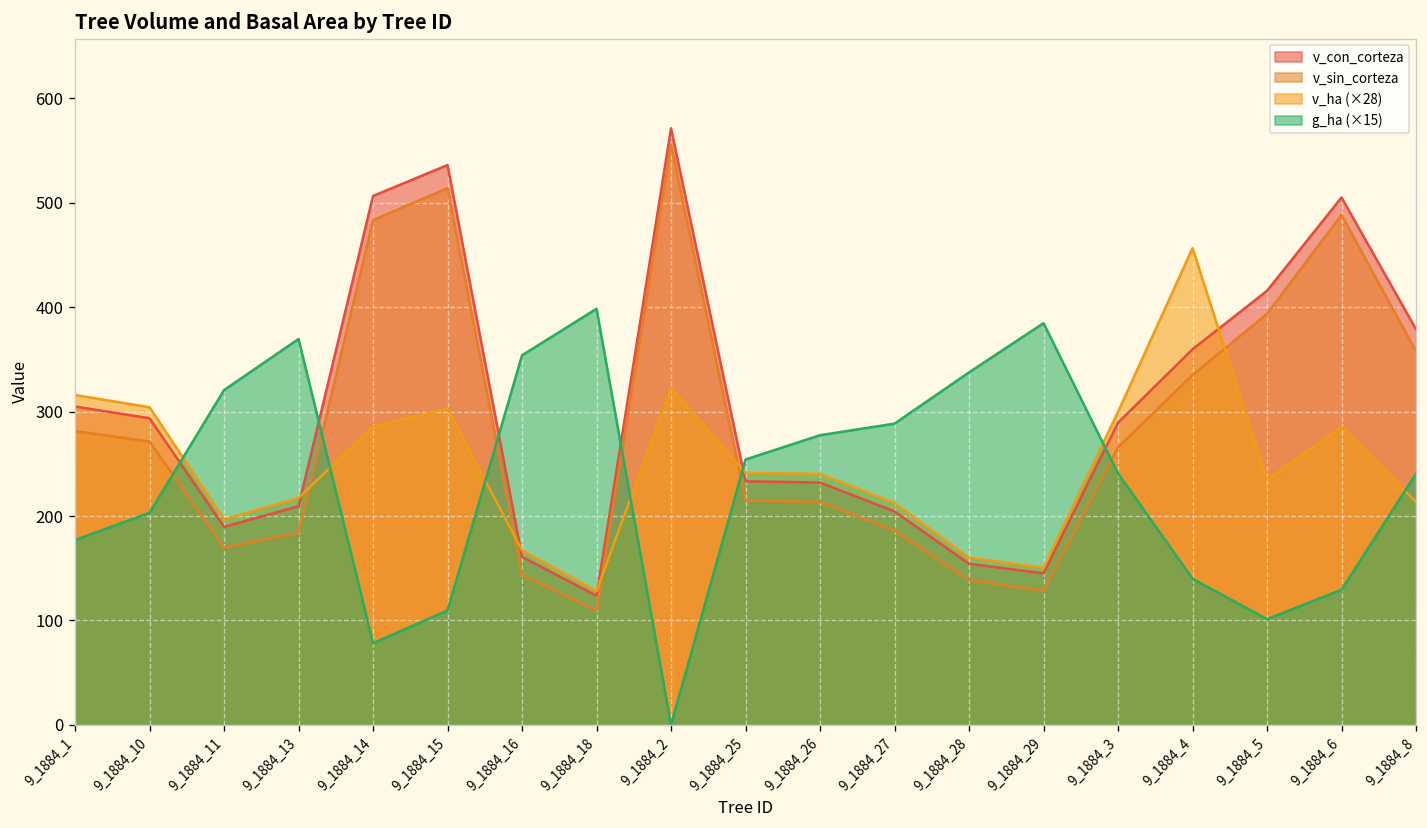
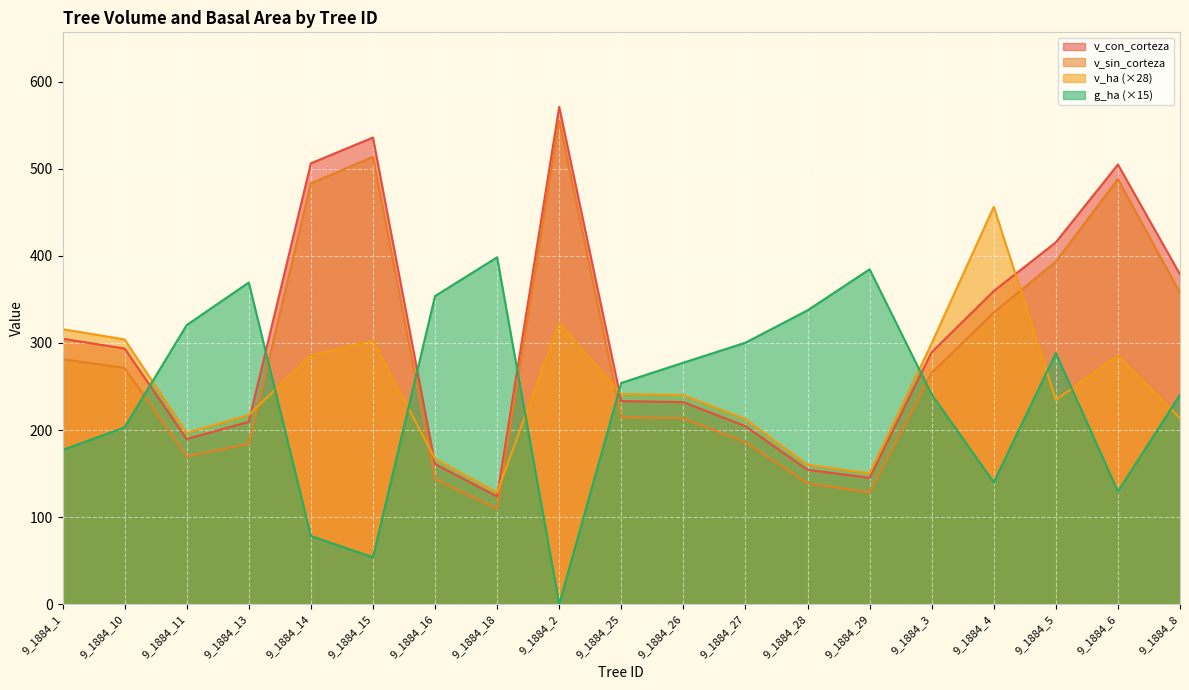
  {
    "g_ha (×15)": {
      "9_1884_1": 180,
      "9_1884_10": 200,
      "9_1884_11": 320,
      "9_1884_13": 370,
      "9_1884_14": 80,
-     "9_1884_15": 110,
+     "9_1884_15": 50,
      "9_1884_16": 350,
      "9_1884_18": 400,
      "9_1884_2": 0,
      "9_1884_25": 250,
      "9_1884_26": 280,
-     "9_1884_27": 290,
+     "9_1884_27": 300,
      "9_1884_28": 340,
      "9_1884_29": 380,
      "9_1884_3": 240,
      "9_1884_4": 140,
-     "9_1884_5": 100,
+     "9_1884_5": 290,
      "9_1884_6": 130,
      "9_1884_8": 240
    }
  }
